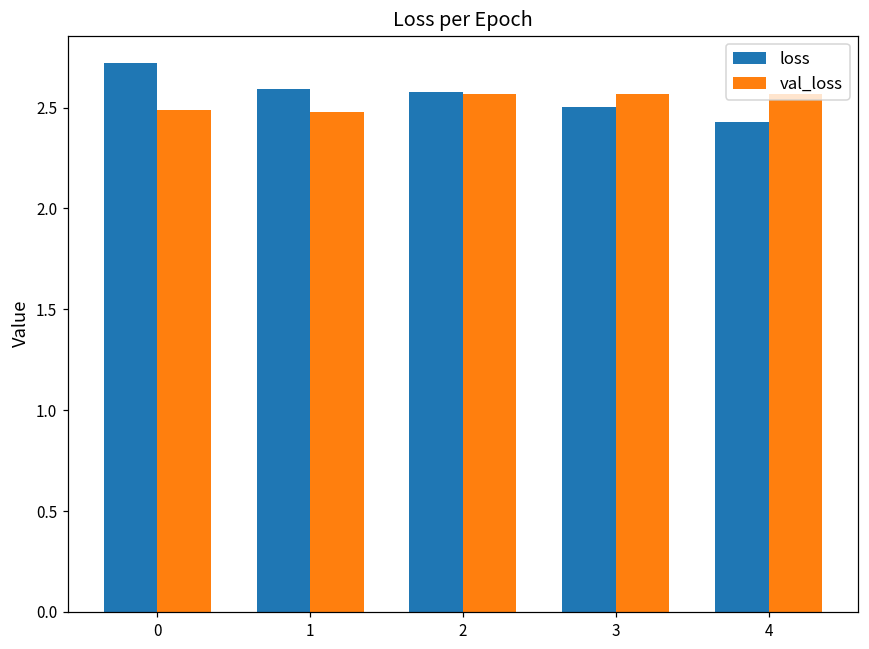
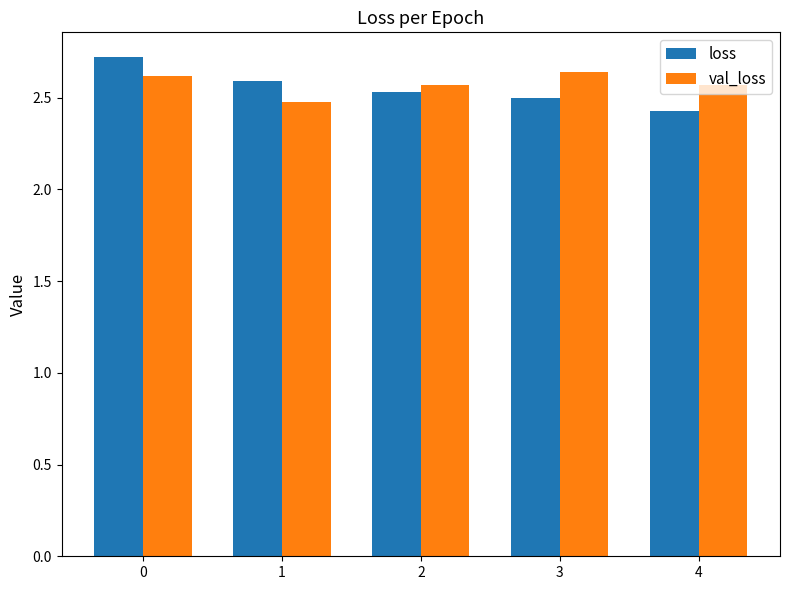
  {
    "loss": {
      "0": 2.72,
      "1": 2.59,
-     "2": 2.58,
+     "2": 2.53,
      "3": 2.50,
      "4": 2.43
    },
    "val_loss": {
-     "0": 2.49,
+     "0": 2.62,
      "1": 2.48,
      "2": 2.57,
-     "3": 2.57
+     "3": 2.64
    }
  }
